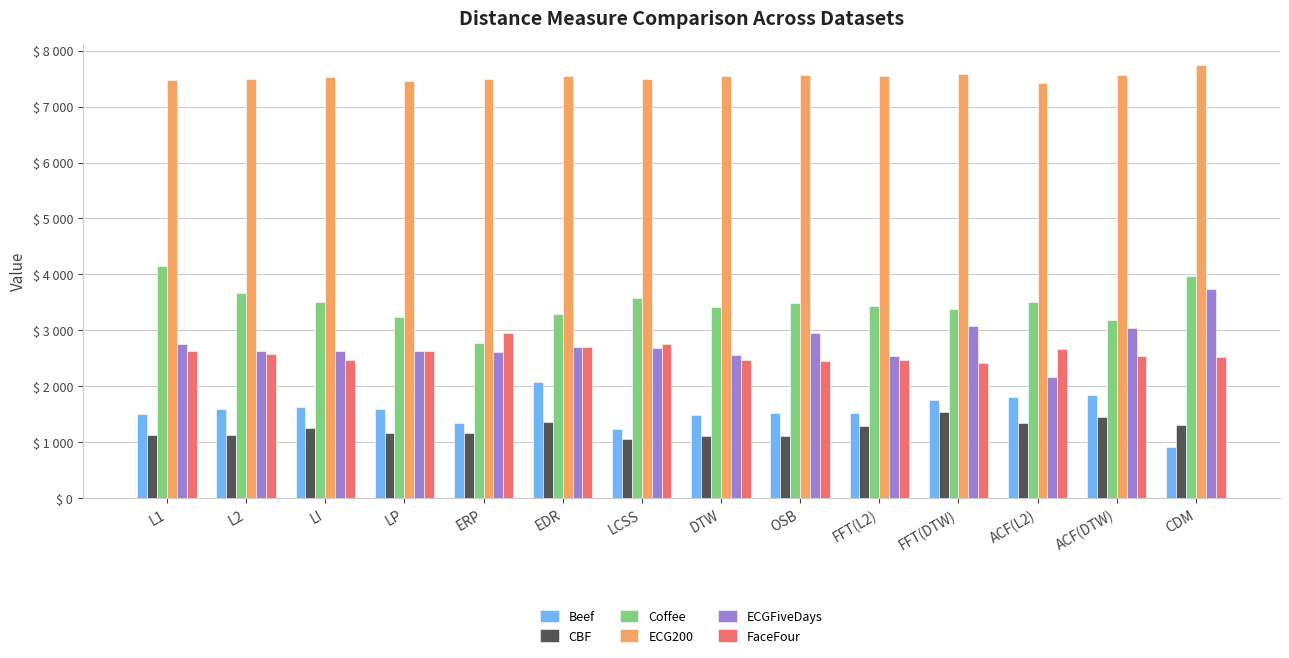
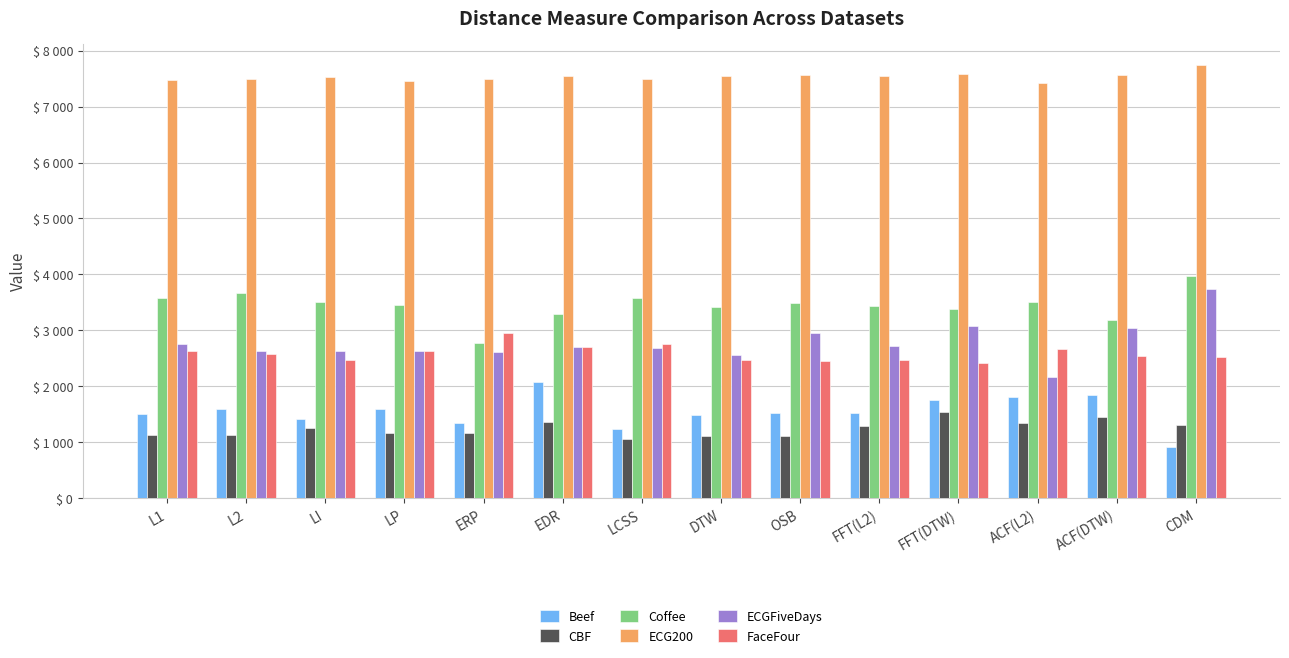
  {
    "Beef": {
      "L1": "$ 1500",
      "L2": "$ 1600",
-     "LI": "$ 1600",
+     "LI": "$ 1400",
      "LP": "$ 1600",
      "ERP": "$ 1300",
      "EDR": "$ 2100",
      "LCSS": "$ 1200",
      "DTW": "$ 1500",
      "OSB": "$ 1500",
      "FFT(L2)": "$ 1500",
      "FFT(DTW)": "$ 1800",
      "ACF(L2)": "$ 1800",
      "ACF(DTW)": "$ 1800",
      "CDM": "$ 900"
    },
    "CBF": {
      "L1": "$ 1100",
      "L2": "$ 1100",
      "LI": "$ 1300",
      "LP": "$ 1200",
      "ERP": "$ 1200",
      "EDR": "$ 1400",
      "LCSS": "$ 1100",
      "DTW": "$ 1100",
      "OSB": "$ 1100",
      "FFT(L2)": "$ 1300",
      "FFT(DTW)": "$ 1500",
      "ACF(L2)": "$ 1400",
      "ACF(DTW)": "$ 1500",
      "CDM": "$ 1300"
    },
    "Coffee": {
-     "L1": "$ 4100",
+     "L1": "$ 3600",
      "L2": "$ 3700",
      "LI": "$ 3500",
-     "LP": "$ 3200",
+     "LP": "$ 3400",
      "ERP": "$ 2800",
      "EDR": "$ 3300",
      "LCSS": "$ 3600",
      "DTW": "$ 3400",
      "OSB": "$ 3500",
      "FFT(L2)": "$ 3400",
      "FFT(DTW)": "$ 3400",
      "ACF(L2)": "$ 3500",
      "ACF(DTW)": "$ 3200",
      "CDM": "$ 4000"
    },
    "ECGFiveDays": {
      "L1": "$ 2800",
      "L2": "$ 2600",
      "LI": "$ 2600",
      "LP": "$ 2600",
      "ERP": "$ 2600",
      "EDR": "$ 2700",
      "LCSS": "$ 2700",
      "DTW": "$ 2600",
      "OSB": "$ 3000",
-     "FFT(L2)": "$ 2500",
+     "FFT(L2)": "$ 2700",
      "FFT(DTW)": "$ 3100",
      "ACF(L2)": "$ 2200",
      "ACF(DTW)": "$ 3000",
      "CDM": "$ 3700"
    }
  }
